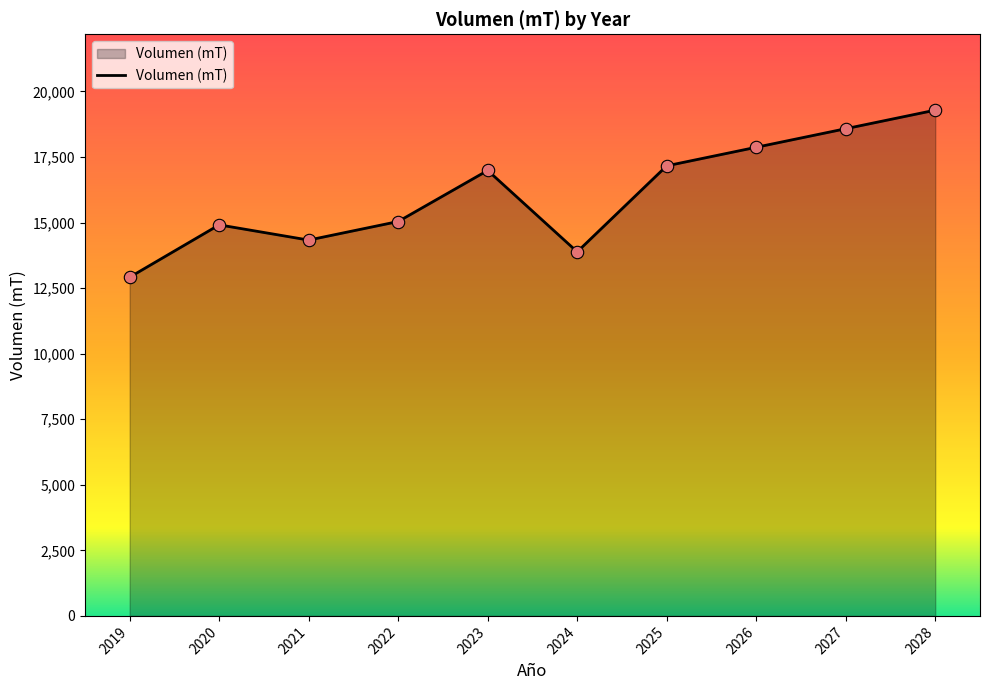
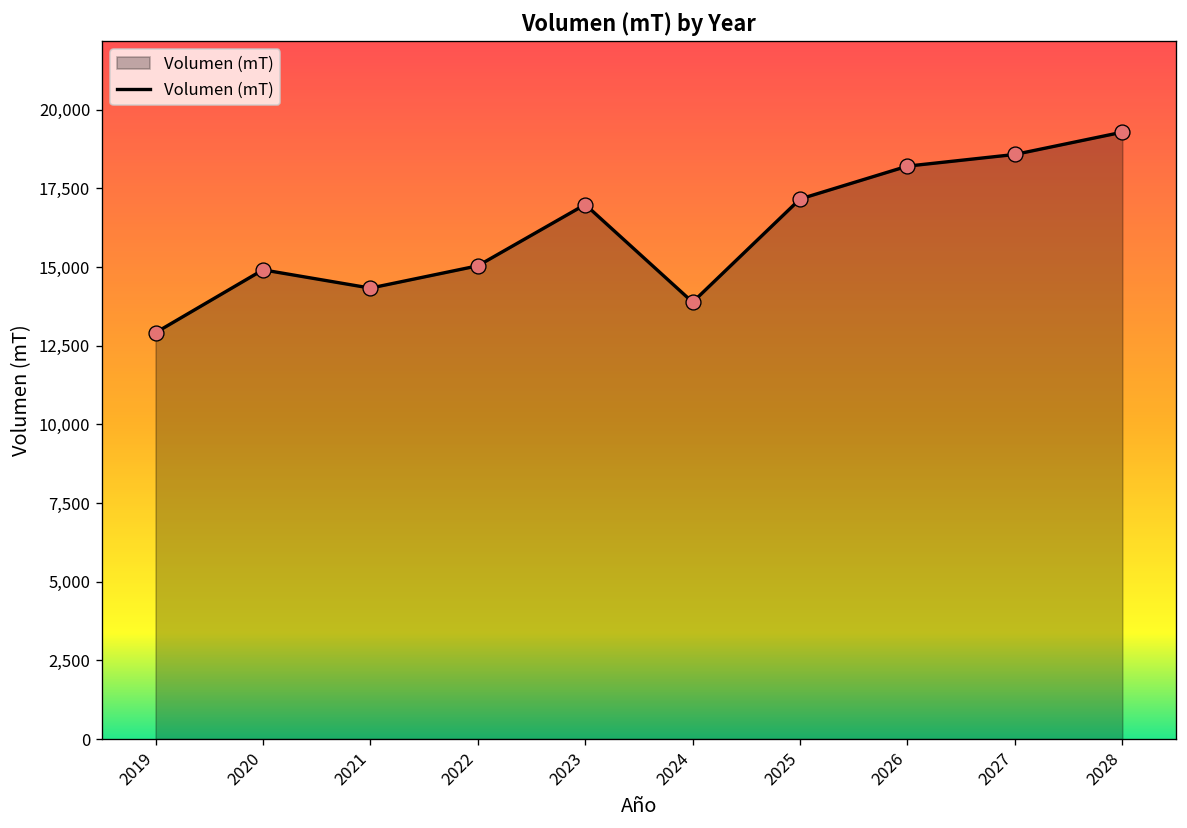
  {
    "2019": "12,900",
    "2020": "14,900",
    "2021": "14,300",
    "2022": "15,000",
    "2023": "17,000",
    "2024": "13,900",
    "2025": "17,200",
-   "2026": "17,900",
+   "2026": "18,200",
    "2027": "18,600",
    "2028": "19,300"
  }
